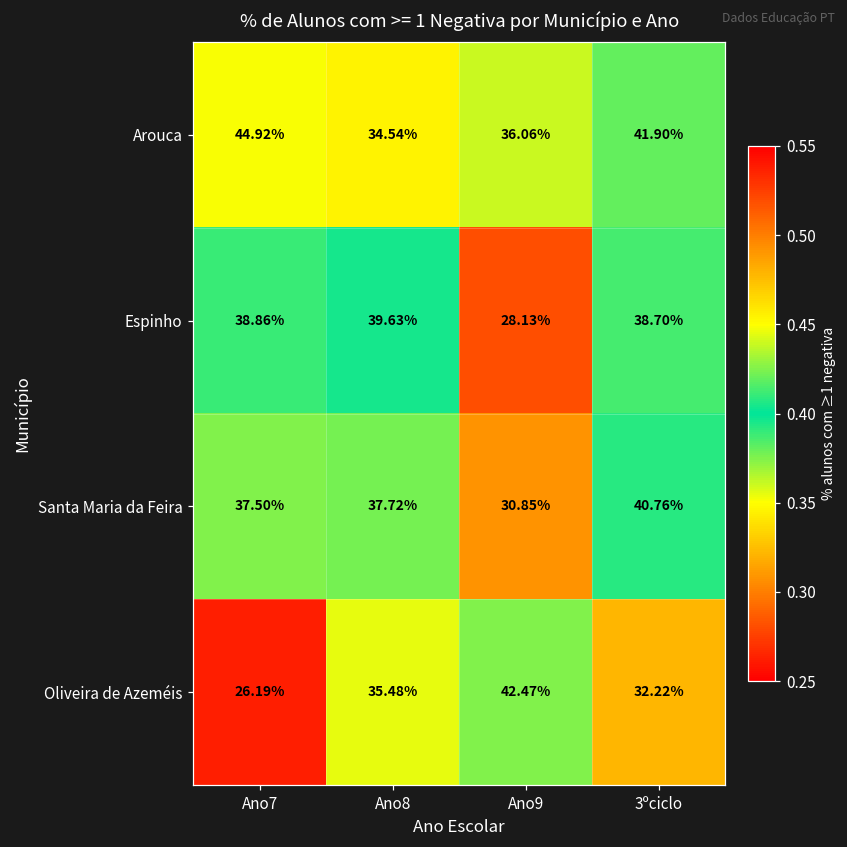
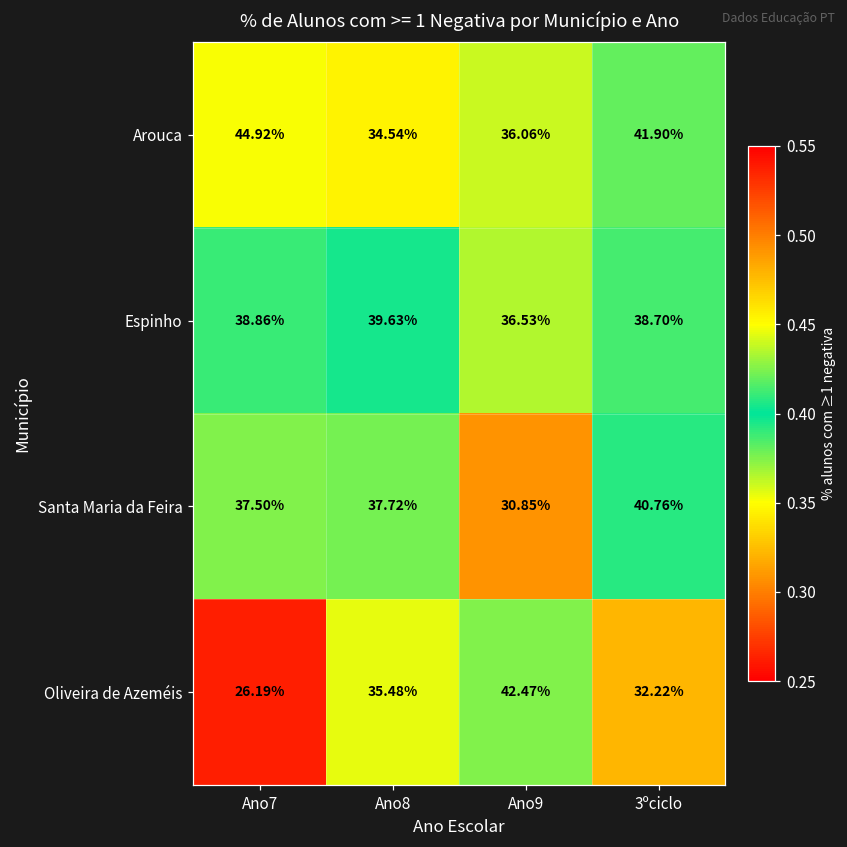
  {
    "Arouca": {
      "Ano7": "44.92%",
      "Ano8": "34.54%",
      "Ano9": "36.06%",
      "3ºciclo": "41.90%"
    },
    "Espinho": {
      "Ano7": "38.86%",
      "Ano8": "39.63%",
-     "Ano9": "28.13%",
+     "Ano9": "36.53%",
      "3ºciclo": "38.70%"
    },
    "Santa Maria da Feira": {
      "Ano7": "37.50%",
      "Ano8": "37.72%",
      "Ano9": "30.85%",
      "3ºciclo": "40.76%"
    },
    "Oliveira de Azeméis": {
      "Ano7": "26.19%",
      "Ano8": "35.48%",
      "Ano9": "42.47%",
      "3ºciclo": "32.22%"
    }
  }
